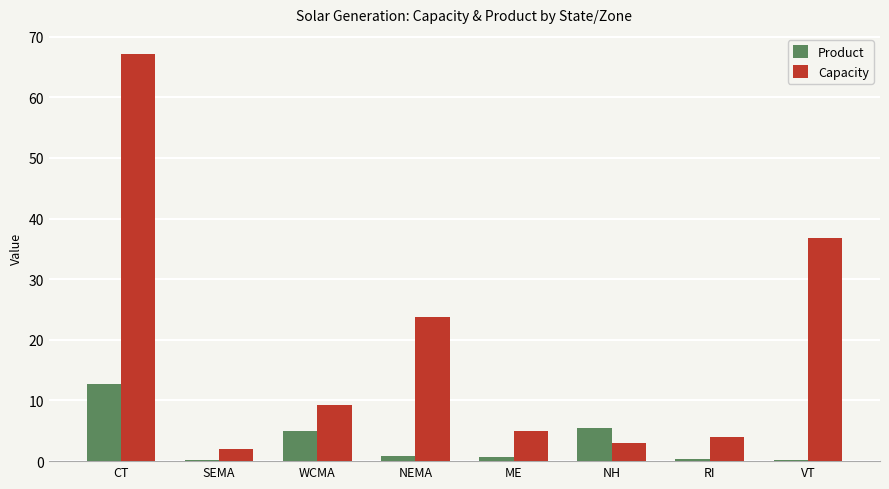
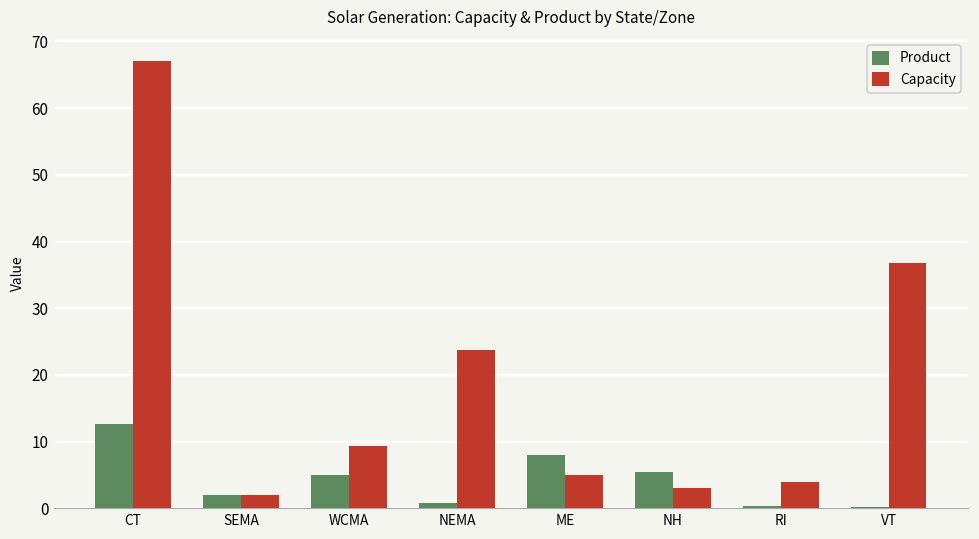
  {
    "Product": {
      "CT": 13,
-     "SEMA": 0,
+     "SEMA": 2,
      "WCMA": 5,
      "NEMA": 1,
-     "ME": 1,
+     "ME": 8,
      "NH": 6
    },
    "Capacity": {
      "CT": 67,
      "SEMA": 2,
      "WCMA": 9,
      "NEMA": 24,
      "ME": 5,
      "NH": 3,
      "RI": 4,
      "VT": 37
    }
  }
